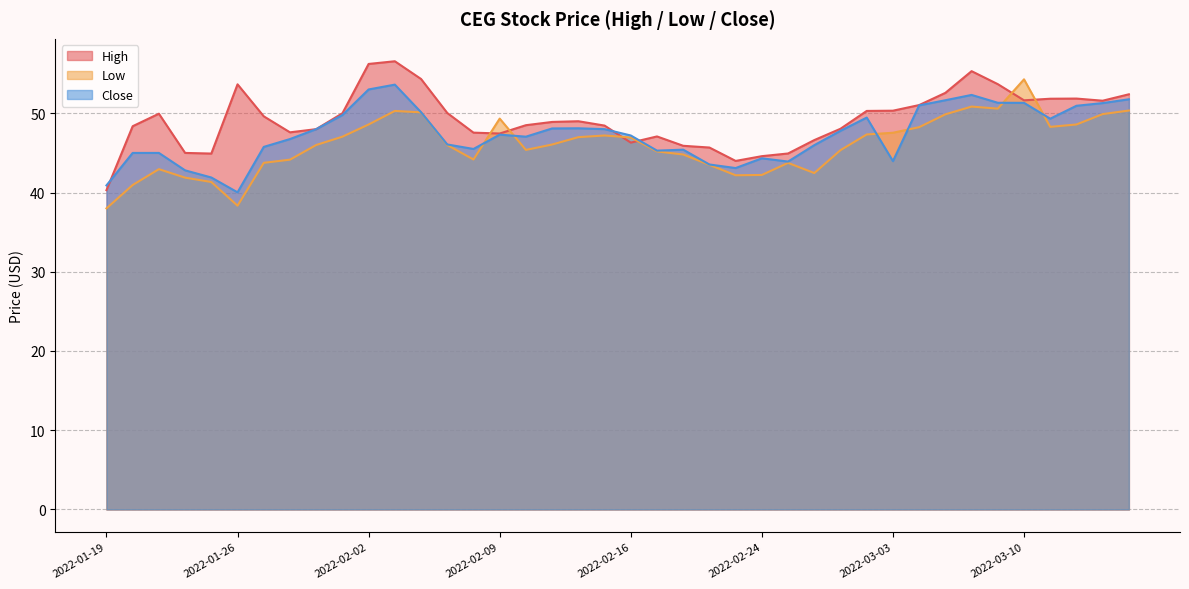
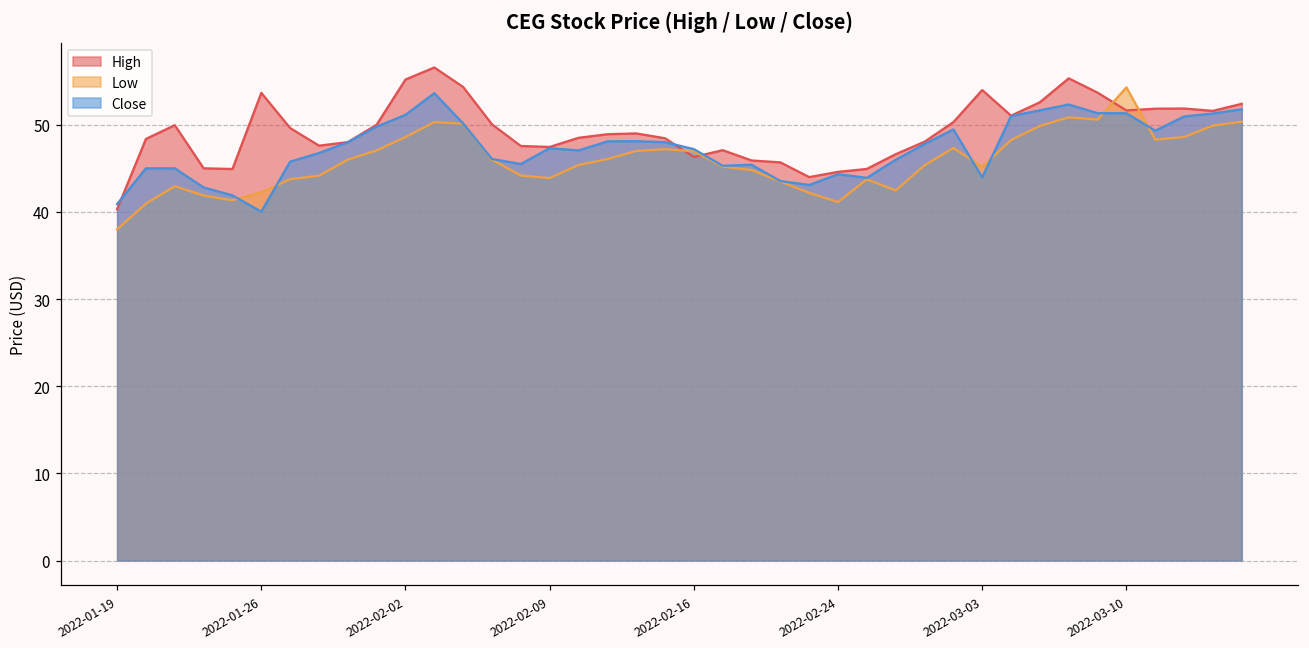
  {
    "High": {
      "2022-01-19": 40,
      "2022-01-26": 54,
-     "2022-02-02": 56,
+     "2022-02-02": 55,
      "2022-02-16": 46,
-     "2022-03-03": 50
+     "2022-03-03": 54
    },
    "Low": {
      "2022-01-19": 38,
-     "2022-01-26": 38,
+     "2022-01-26": 42,
      "2022-02-02": 49,
-     "2022-02-09": 49,
-     "2022-02-24": 42,
-     "2022-03-03": 48,
+     "2022-02-09": 44,
+     "2022-02-24": 41,
+     "2022-03-03": 45,
      "2022-03-10": 54
    },
    "Close": {
      "2022-01-19": 41,
      "2022-01-26": 40,
-     "2022-02-02": 53,
+     "2022-02-02": 51,
      "2022-03-03": 44
    }
  }
